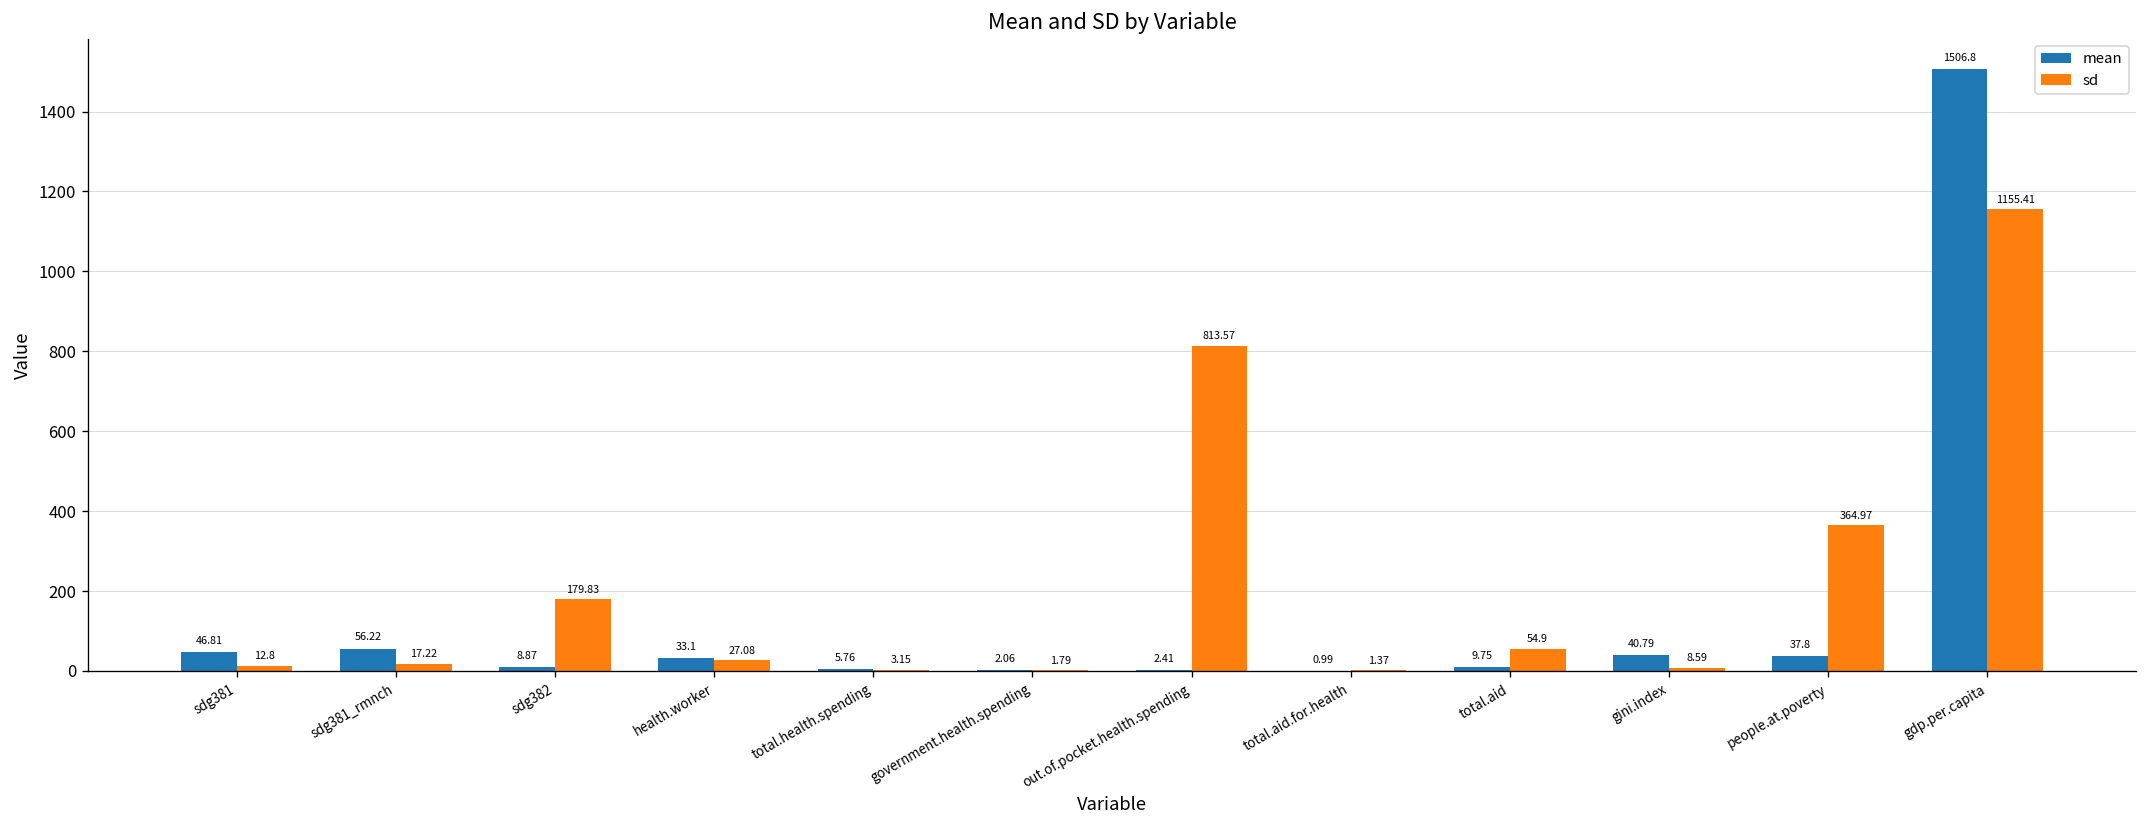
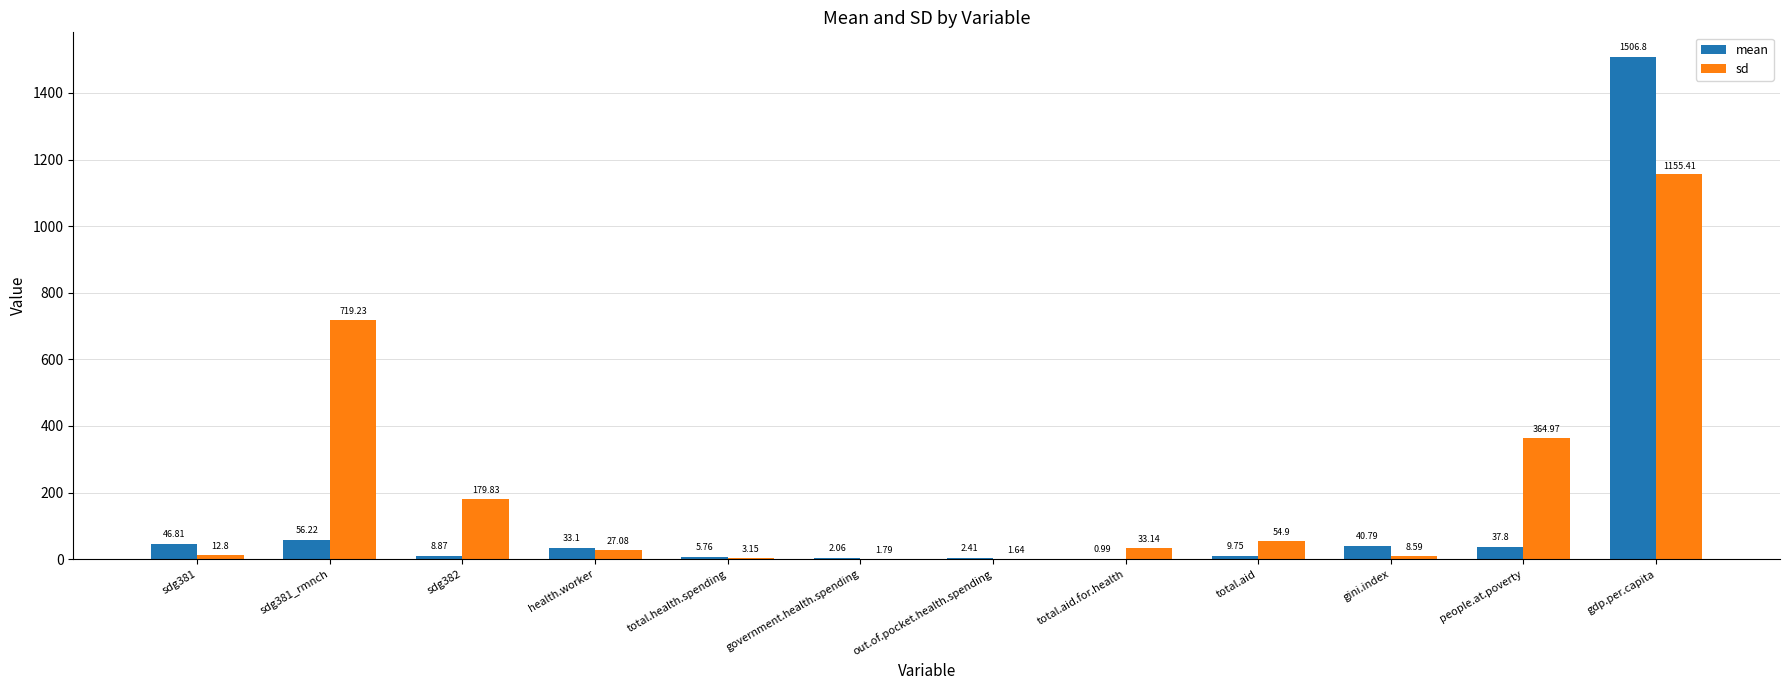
  {
    "mean": {
      "sdg381": 46.81,
      "sdg381_rmnch": 56.22,
      "sdg382": 8.87,
      "health.worker": 33.1,
      "total.health.spending": 5.76,
      "government.health.spending": 2.06,
      "out.of.pocket.health.spending": 2.41,
      "total.aid.for.health": 0.99,
      "total.aid": 9.75,
      "gini.index": 40.79,
      "people.at.poverty": 37.8,
      "gdp.per.capita": 1506.8
    },
    "sd": {
      "sdg381": 12.8,
-     "sdg381_rmnch": 17.22,
+     "sdg381_rmnch": 719.23,
      "sdg382": 179.83,
      "health.worker": 27.08,
      "total.health.spending": 3.15,
      "government.health.spending": 1.79,
-     "out.of.pocket.health.spending": 813.57,
-     "total.aid.for.health": 1.37,
+     "out.of.pocket.health.spending": 1.64,
+     "total.aid.for.health": 33.14,
      "total.aid": 54.9,
      "gini.index": 8.59,
      "people.at.poverty": 364.97,
      "gdp.per.capita": 1155.41
    }
  }
